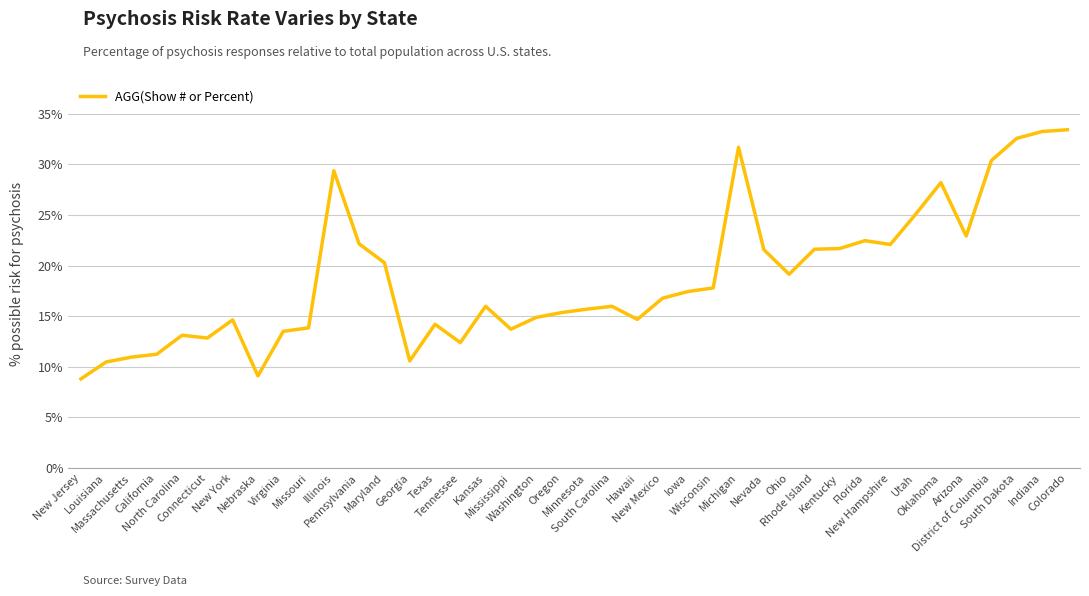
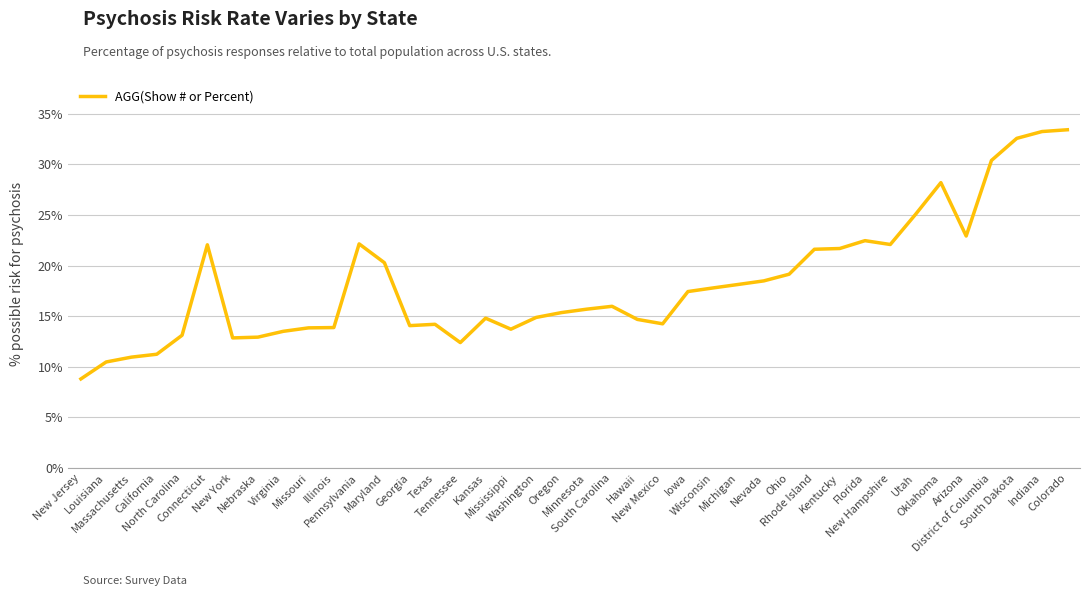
  {
    "New Jersey": "8.8%",
    "Louisiana": "10.5%",
    "Massachusetts": "11.0%",
    "California": "11.2%",
    "North Carolina": "13.1%",
-   "Connecticut": "12.8%",
-   "New York": "14.6%",
-   "Nebraska": "9.1%",
+   "Connecticut": "22.0%",
+   "New York": "12.9%",
+   "Nebraska": "12.9%",
    "Virginia": "13.5%",
    "Missouri": "13.8%",
-   "Illinois": "29.4%",
+   "Illinois": "13.9%",
    "Pennsylvania": "22.1%",
    "Maryland": "20.3%",
-   "Georgia": "10.6%",
+   "Georgia": "14.1%",
    "Texas": "14.2%",
    "Tennessee": "12.4%",
-   "Kansas": "16.0%",
+   "Kansas": "14.8%",
    "Mississippi": "13.7%",
    "Washington": "14.9%",
    "Oregon": "15.4%",
    "Minnesota": "15.7%",
    "South Carolina": "16.0%",
    "Hawaii": "14.7%",
-   "New Mexico": "16.8%",
+   "New Mexico": "14.2%",
    "Iowa": "17.4%",
    "Wisconsin": "17.8%",
-   "Michigan": "31.7%",
-   "Nevada": "21.6%",
+   "Michigan": "18.1%",
+   "Nevada": "18.5%",
    "Ohio": "19.1%",
    "Rhode Island": "21.6%",
    "Kentucky": "21.7%",
    "Florida": "22.5%",
    "New Hampshire": "22.1%",
    "Utah": "25.1%",
    "Oklahoma": "28.2%",
    "Arizona": "22.9%",
    "District of Columbia": "30.4%",
    "South Dakota": "32.6%",
    "Indiana": "33.2%",
    "Colorado": "33.4%"
  }
